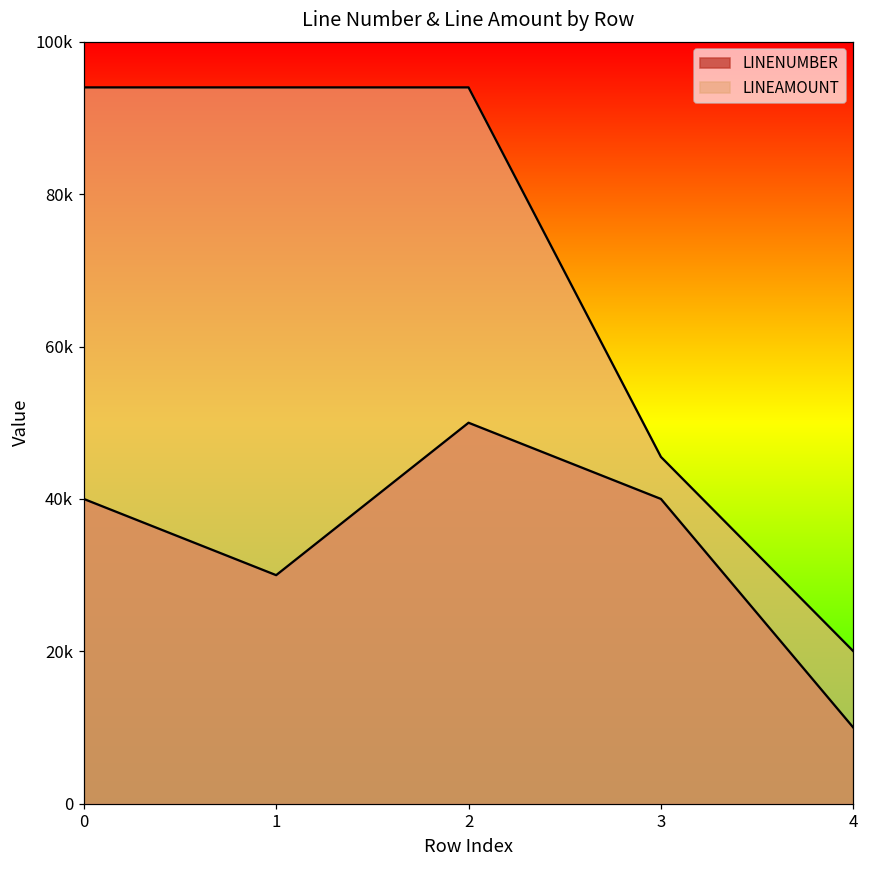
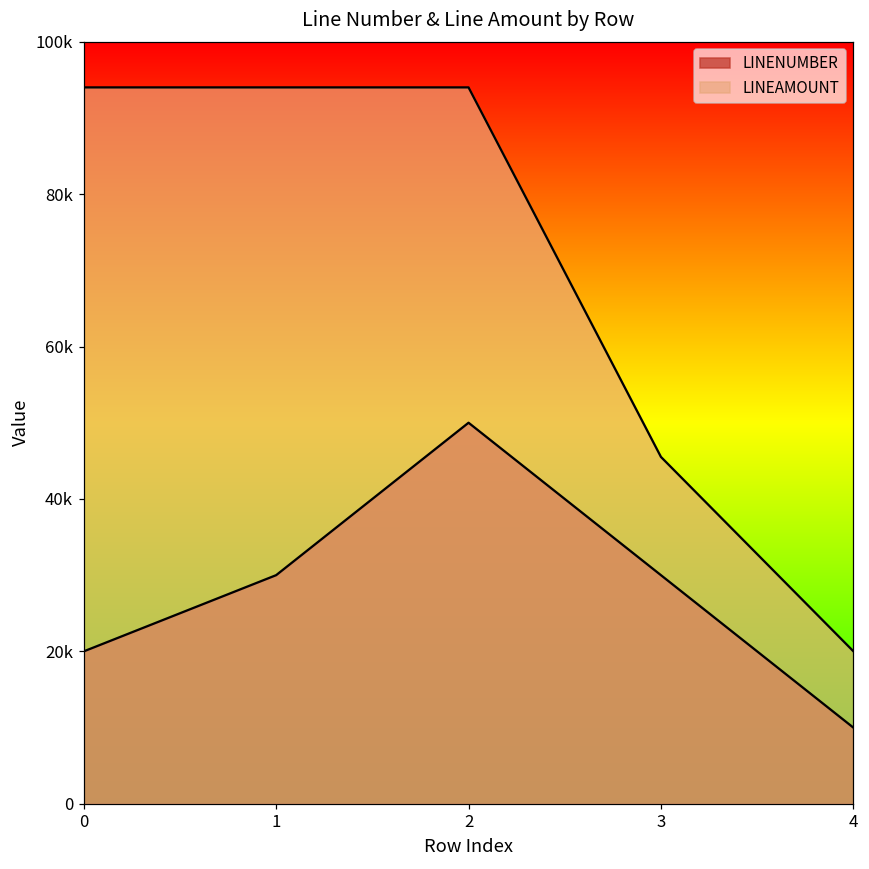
  {
    "LINENUMBER": {
-     "0": 40000,
+     "0": 20000,
      "1": 30000,
      "2": 50000,
-     "3": 40000,
+     "3": 30000,
      "4": 10000
    },
    "LINEAMOUNT": {
      "0": 94000,
      "1": 94000,
      "2": 94000,
      "3": 46000,
      "4": 20000
    }
  }
